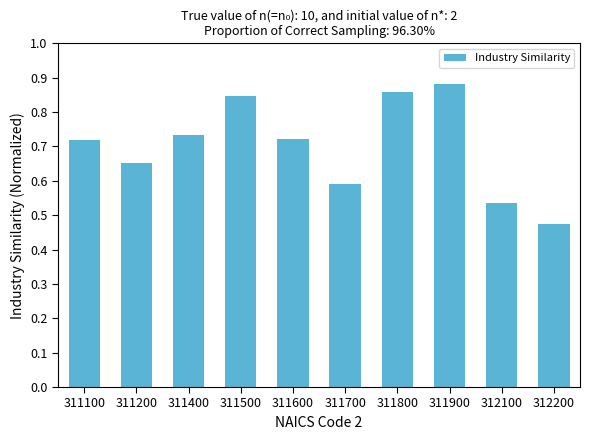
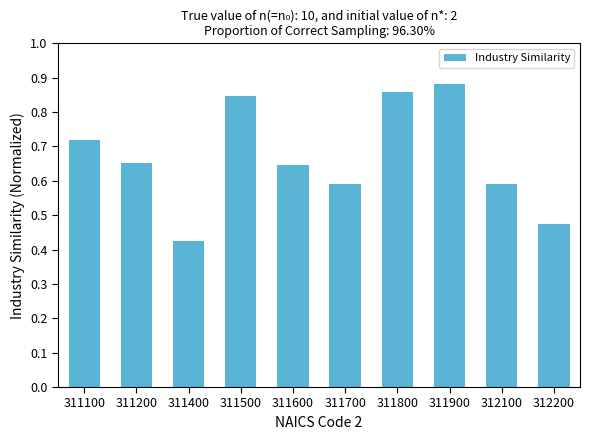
  {
    "311100": 0.72,
    "311200": 0.65,
-   "311400": 0.73,
+   "311400": 0.42,
    "311500": 0.85,
-   "311600": 0.72,
+   "311600": 0.65,
    "311700": 0.59,
    "311800": 0.86,
    "311900": 0.88,
-   "312100": 0.54,
+   "312100": 0.59,
    "312200": 0.48
  }
